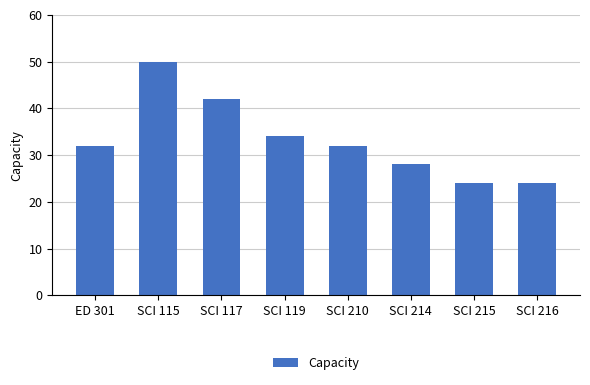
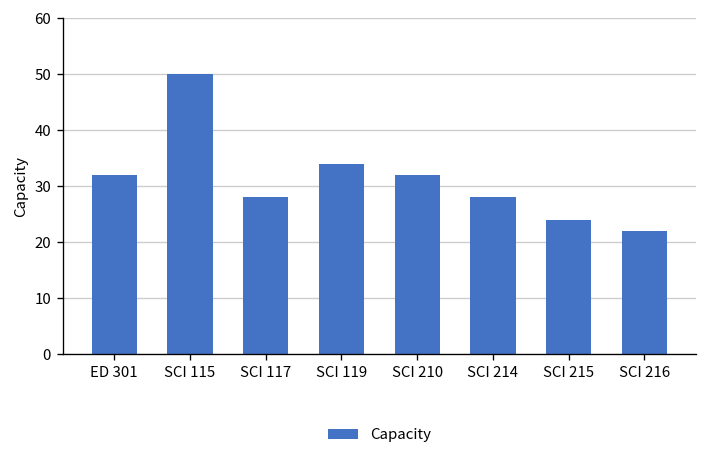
  {
    "ED 301": 32,
    "SCI 115": 50,
-   "SCI 117": 42,
+   "SCI 117": 28,
    "SCI 119": 34,
    "SCI 210": 32,
    "SCI 214": 28,
    "SCI 215": 24,
-   "SCI 216": 24
+   "SCI 216": 22
  }
